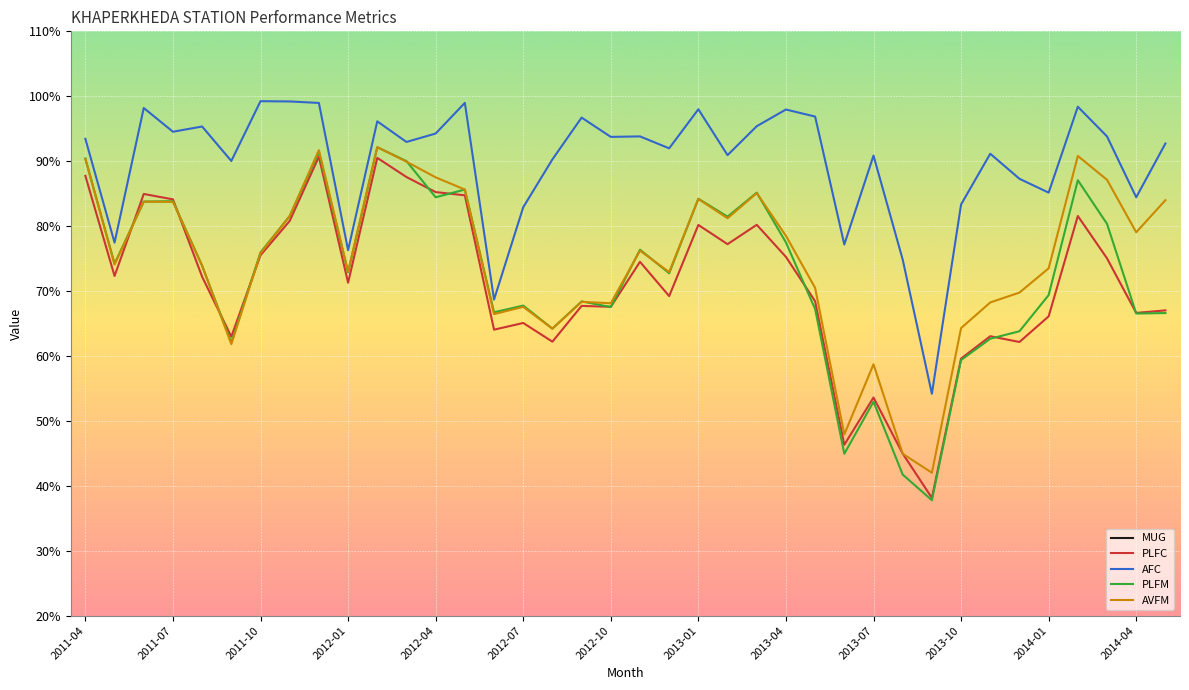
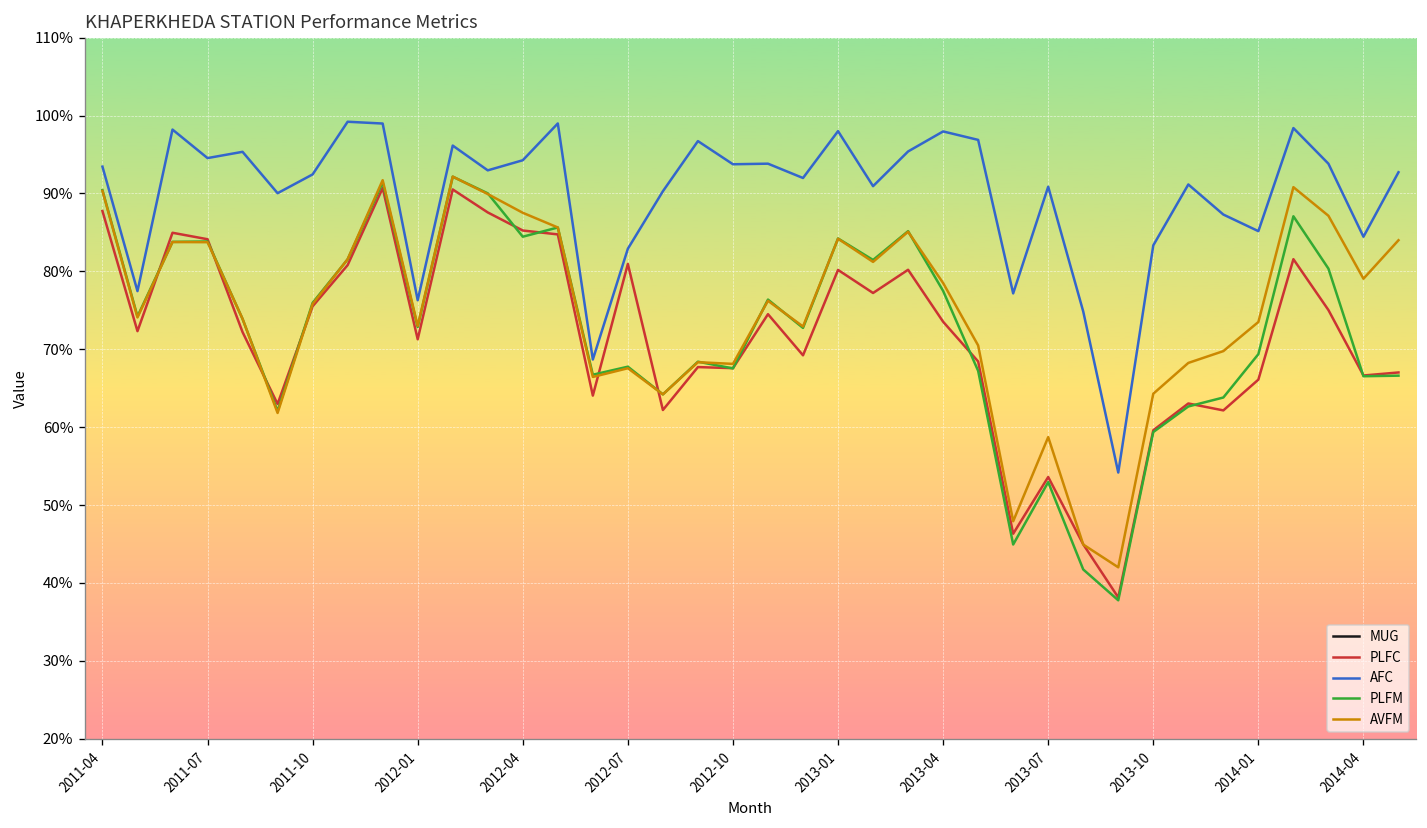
  {
    "PLFC": {
      "2011-04": "88%",
      "2012-01": "71%",
      "2012-04": "85%",
-     "2012-07": "65%",
+     "2012-07": "81%",
      "2013-01": "80%",
-     "2013-04": "75%",
+     "2013-04": "74%",
      "2013-07": "54%",
      "2014-01": "66%"
    },
    "AFC": {
      "2011-04": "93%",
      "2011-07": "95%",
-     "2011-10": "99%",
+     "2011-10": "92%",
      "2012-01": "76%",
      "2012-04": "94%",
      "2012-07": "83%",
      "2012-10": "94%",
      "2013-01": "98%",
      "2013-04": "98%",
      "2013-07": "91%",
      "2013-10": "83%",
      "2014-01": "85%",
      "2014-04": "84%"
    },
    "PLFM": {
      "2012-04": "84%",
      "2013-04": "77%",
      "2013-07": "53%",
      "2014-01": "69%"
    },
    "AVFM": {
      "2012-04": "88%",
      "2012-10": "68%",
      "2013-04": "79%",
      "2013-07": "59%",
      "2013-10": "64%",
      "2014-01": "73%",
      "2014-04": "79%"
    }
  }
